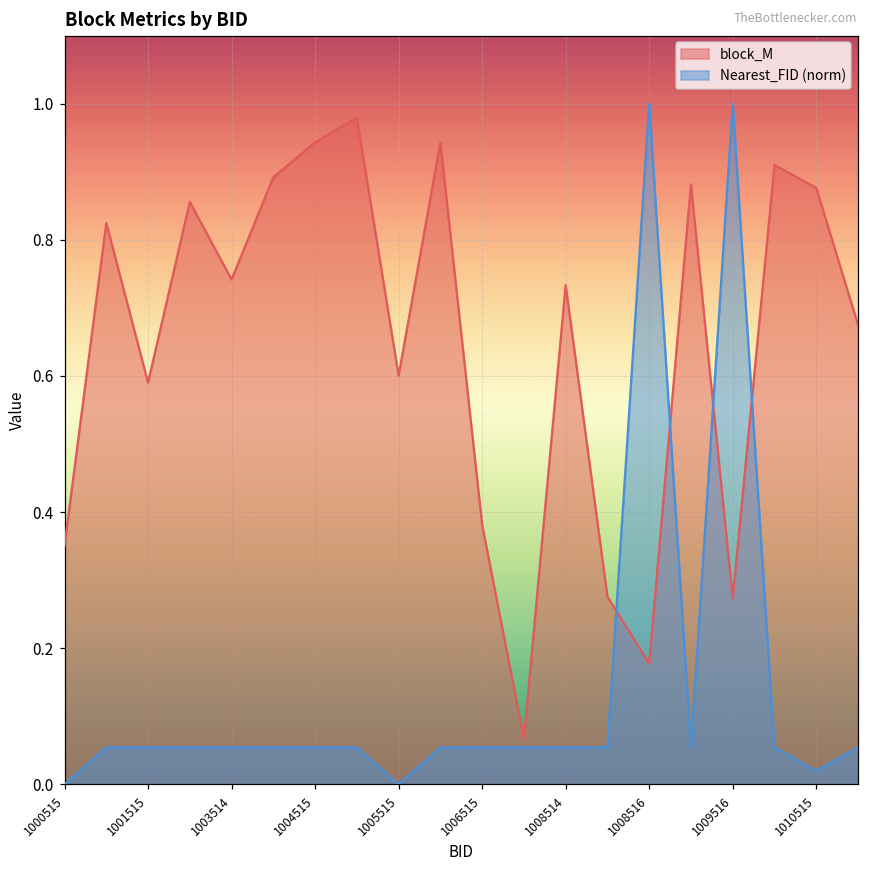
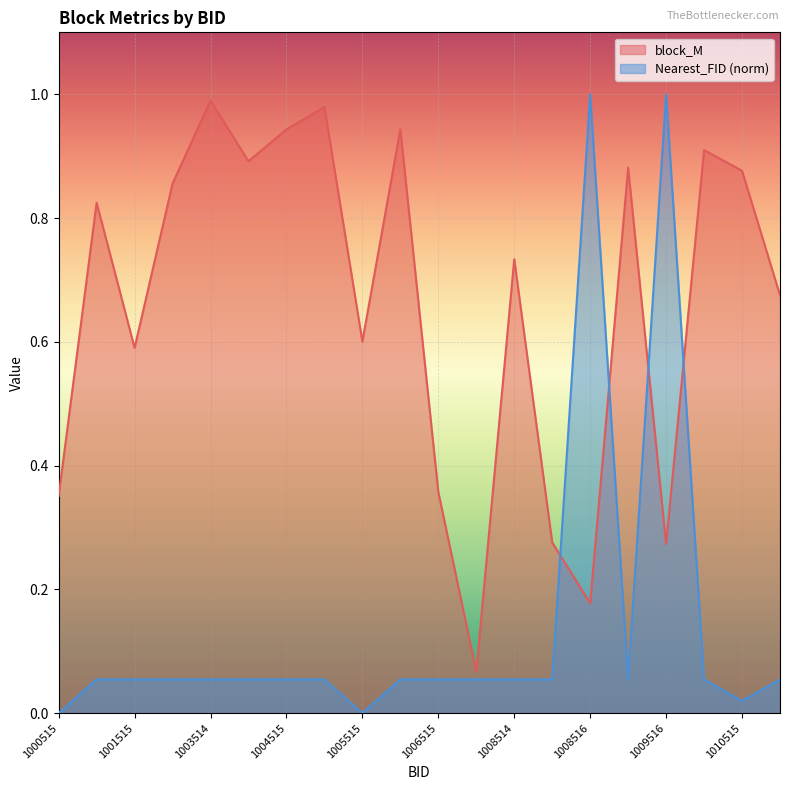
  {
    "block_M": {
      "1000515": 0.35,
      "1001515": 0.59,
-     "1003514": 0.74,
+     "1003514": 0.99,
      "1004515": 0.94,
      "1005515": 0.60,
-     "1006515": 0.38,
+     "1006515": 0.36,
      "1008514": 0.73,
      "1008516": 0.18,
      "1009516": 0.27,
      "1010515": 0.88
    },
    "Nearest_FID (norm)": {
      "1000515": 0.00,
      "1001515": 0.05,
      "1003514": 0.05,
      "1004515": 0.05,
      "1005515": 0.00,
      "1006515": 0.05,
      "1008514": 0.05,
      "1008516": 1.00,
      "1009516": 1.00,
      "1010515": 0.02
    }
  }
